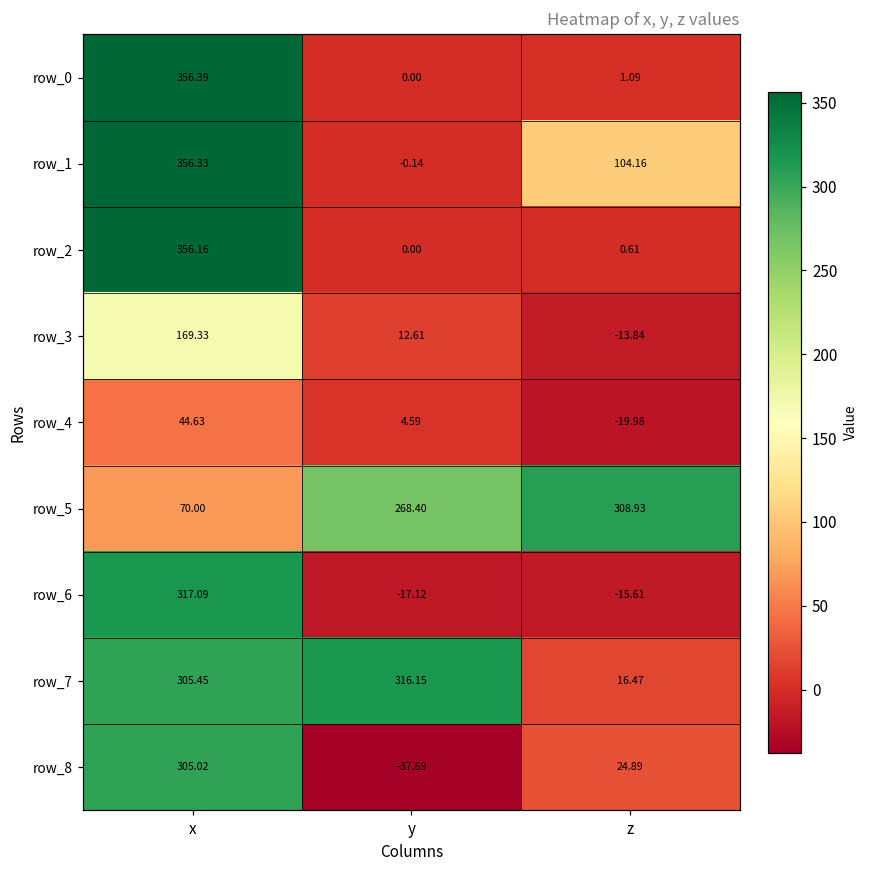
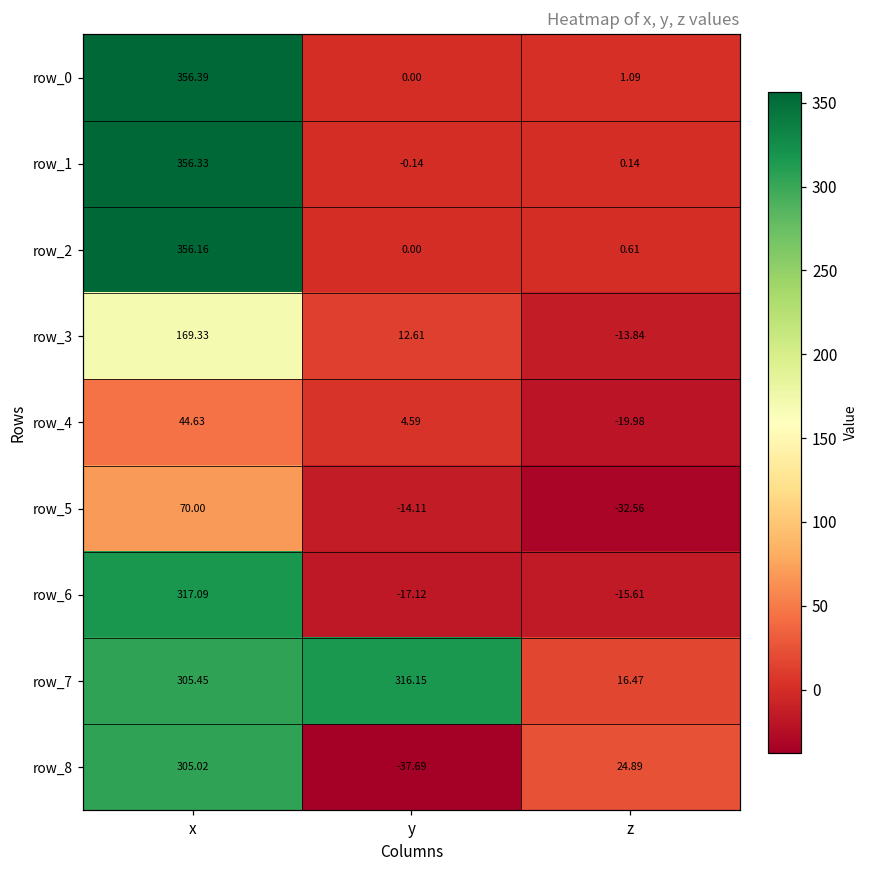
  {
    "row_0": {
      "x": 356.39,
      "y": 0.00,
      "z": 1.09
    },
    "row_1": {
      "x": 356.33,
      "y": -0.14,
-     "z": 104.16
+     "z": 0.14
    },
    "row_2": {
      "x": 356.16,
      "y": 0.00,
      "z": 0.61
    },
    "row_3": {
      "x": 169.33,
      "y": 12.61,
      "z": -13.84
    },
    "row_4": {
      "x": 44.63,
      "y": 4.59,
      "z": -19.98
    },
    "row_5": {
      "x": 70.00,
-     "y": 268.40,
-     "z": 308.93
+     "y": -14.11,
+     "z": -32.56
    },
    "row_6": {
      "x": 317.09,
      "y": -17.12,
      "z": -15.61
    },
    "row_7": {
      "x": 305.45,
      "y": 316.15,
      "z": 16.47
    },
    "row_8": {
      "x": 305.02,
      "y": -37.69,
      "z": 24.89
    }
  }
